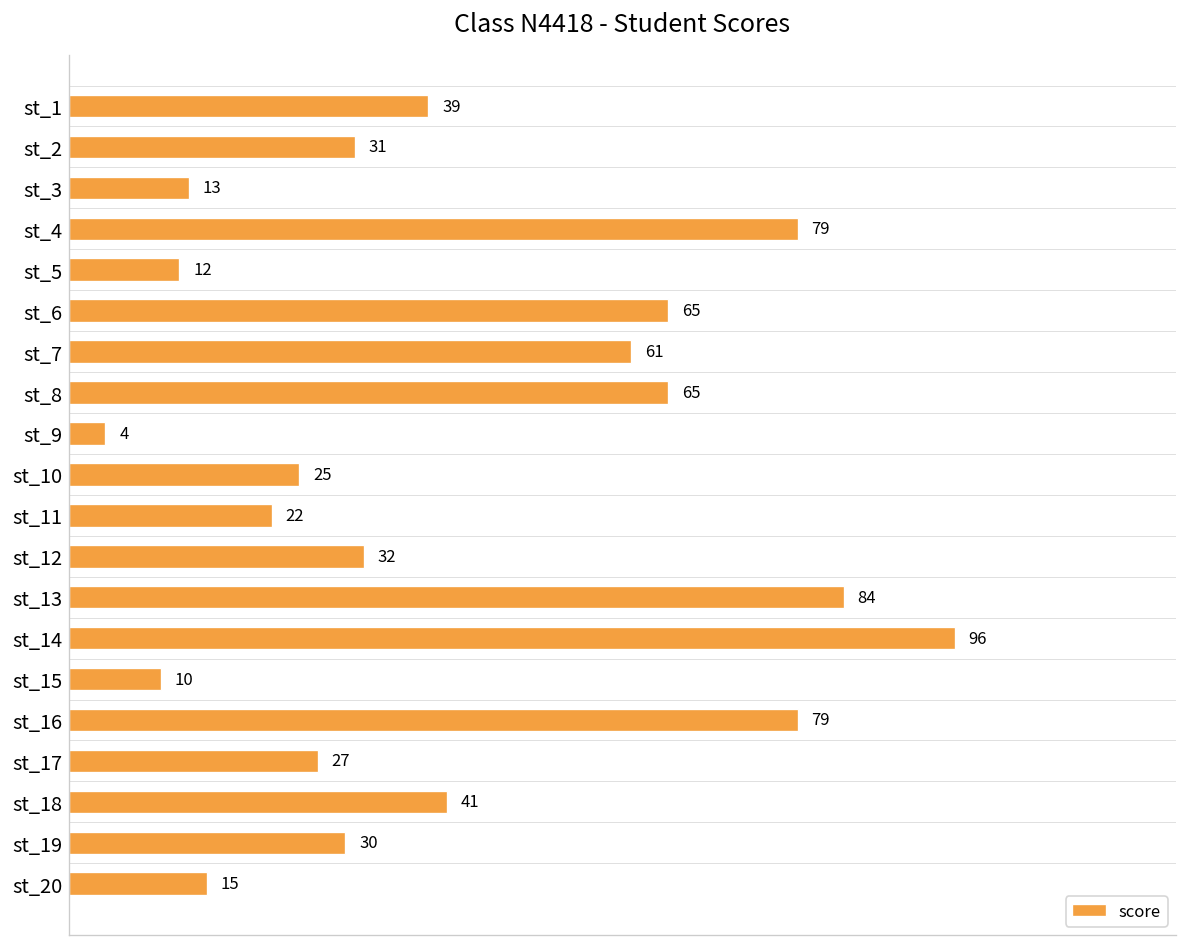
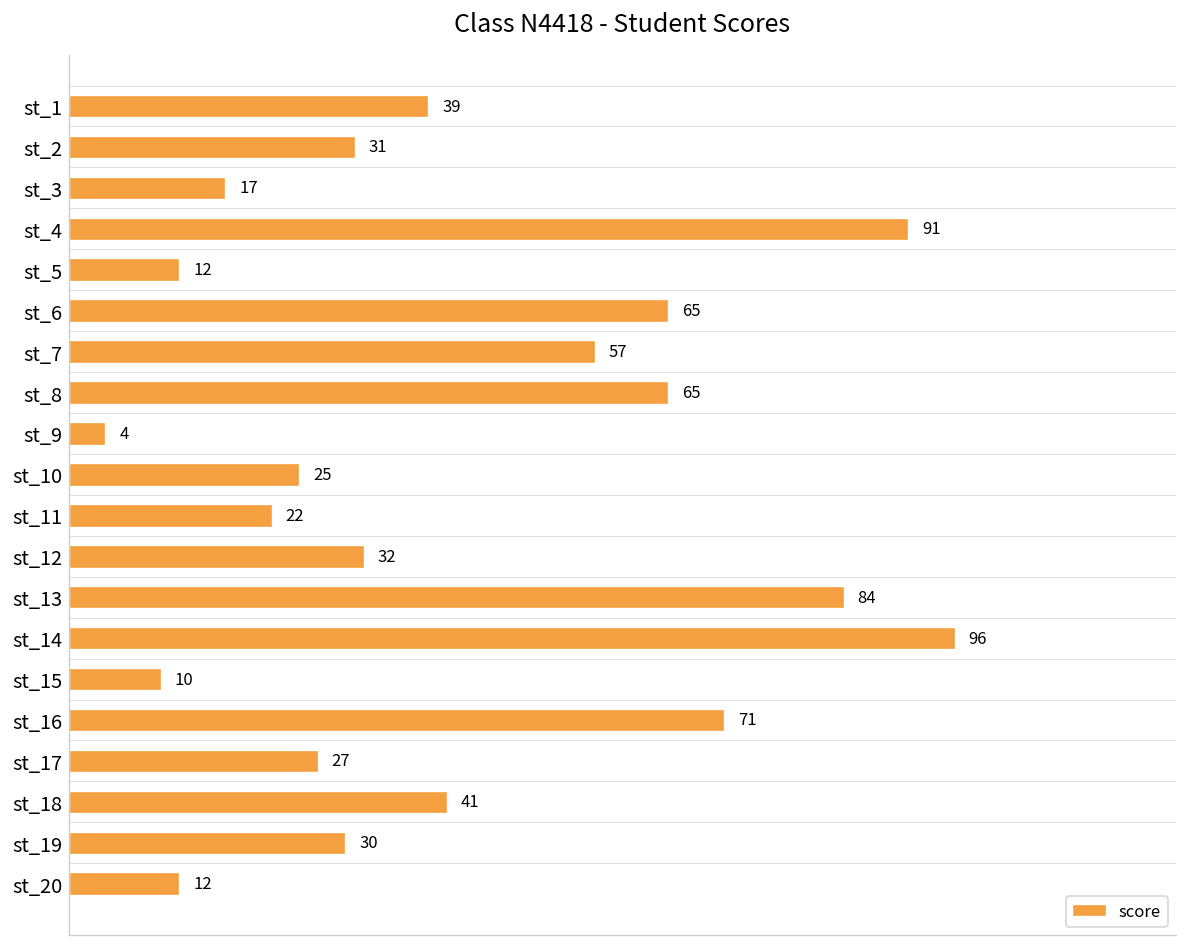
  {
    "st_1": 39,
    "st_2": 31,
-   "st_3": 13,
-   "st_4": 79,
+   "st_3": 17,
+   "st_4": 91,
    "st_5": 12,
    "st_6": 65,
-   "st_7": 61,
+   "st_7": 57,
    "st_8": 65,
    "st_9": 4,
    "st_10": 25,
    "st_11": 22,
    "st_12": 32,
    "st_13": 84,
    "st_14": 96,
    "st_15": 10,
-   "st_16": 79,
+   "st_16": 71,
    "st_17": 27,
    "st_18": 41,
    "st_19": 30,
-   "st_20": 15
+   "st_20": 12
  }
